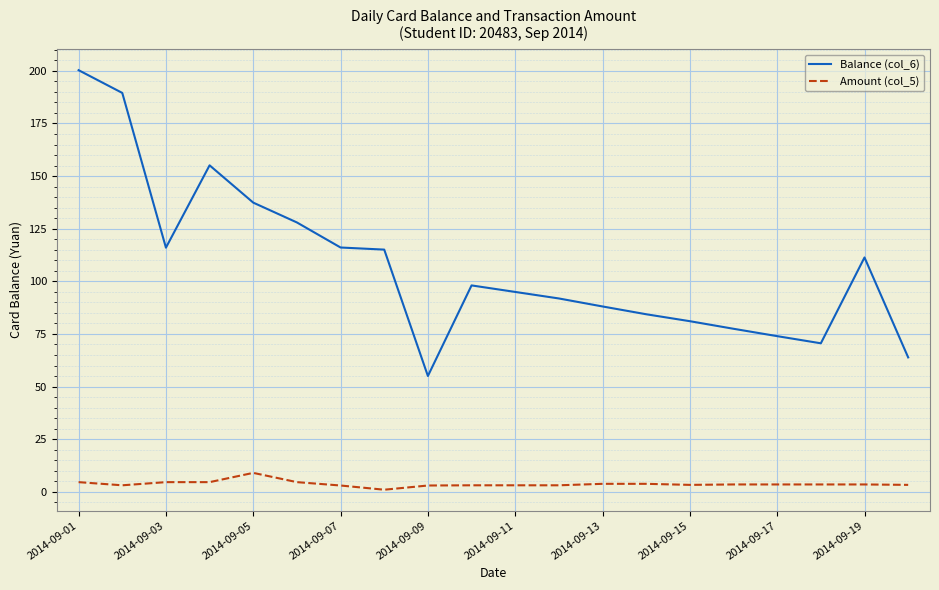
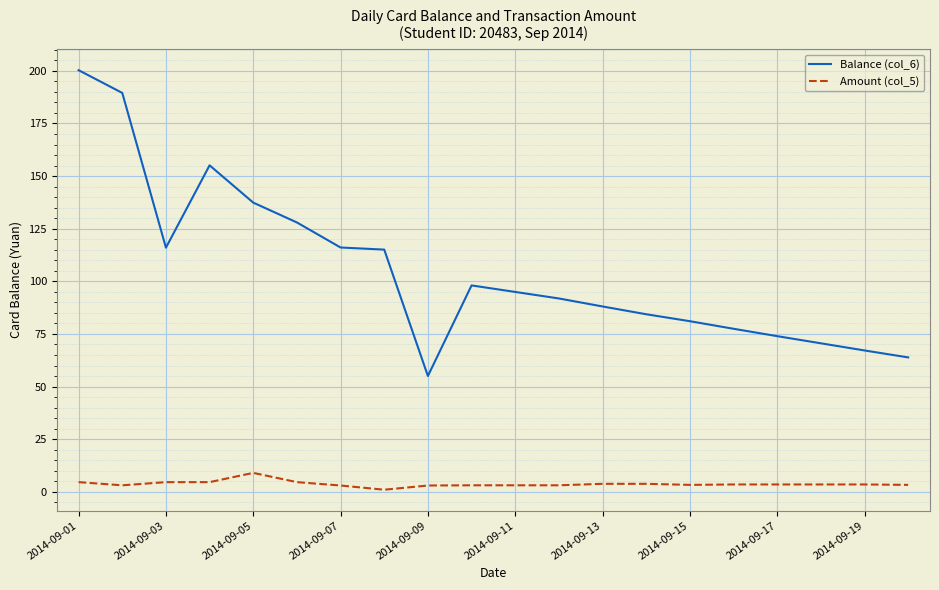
  {
    "Balance (col_6)": {
      "2014-09-01": 200,
      "2014-09-03": 116,
      "2014-09-05": 137,
      "2014-09-07": 116,
      "2014-09-09": 55,
      "2014-09-11": 95,
      "2014-09-13": 88,
      "2014-09-15": 81,
      "2014-09-17": 74,
-     "2014-09-19": 111
+     "2014-09-19": 67
    },
    "Amount (col_5)": {
      "2014-09-01": 5,
      "2014-09-03": 5,
      "2014-09-05": 9,
      "2014-09-07": 3,
      "2014-09-09": 3,
      "2014-09-11": 3,
      "2014-09-13": 4,
      "2014-09-15": 3,
      "2014-09-17": 4,
      "2014-09-19": 4
    }
  }
